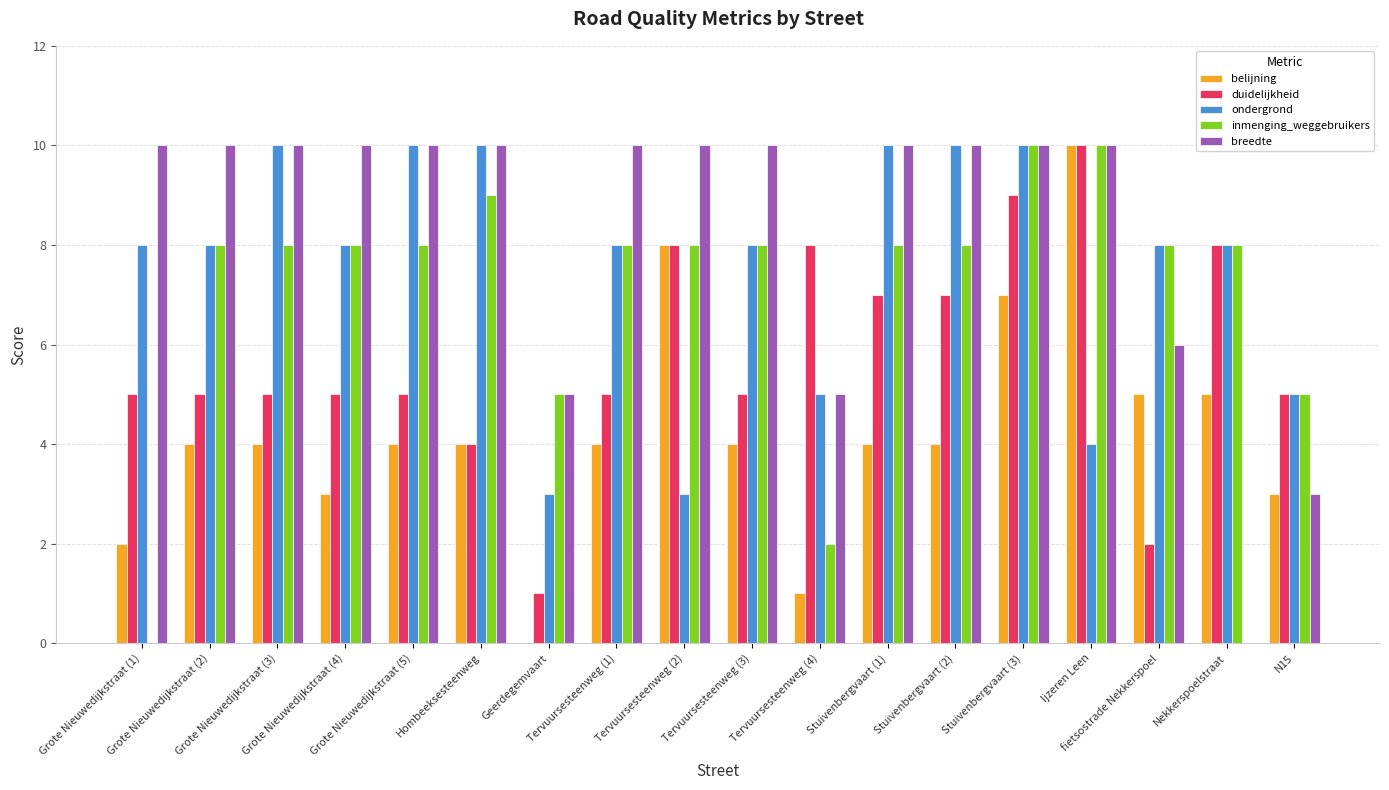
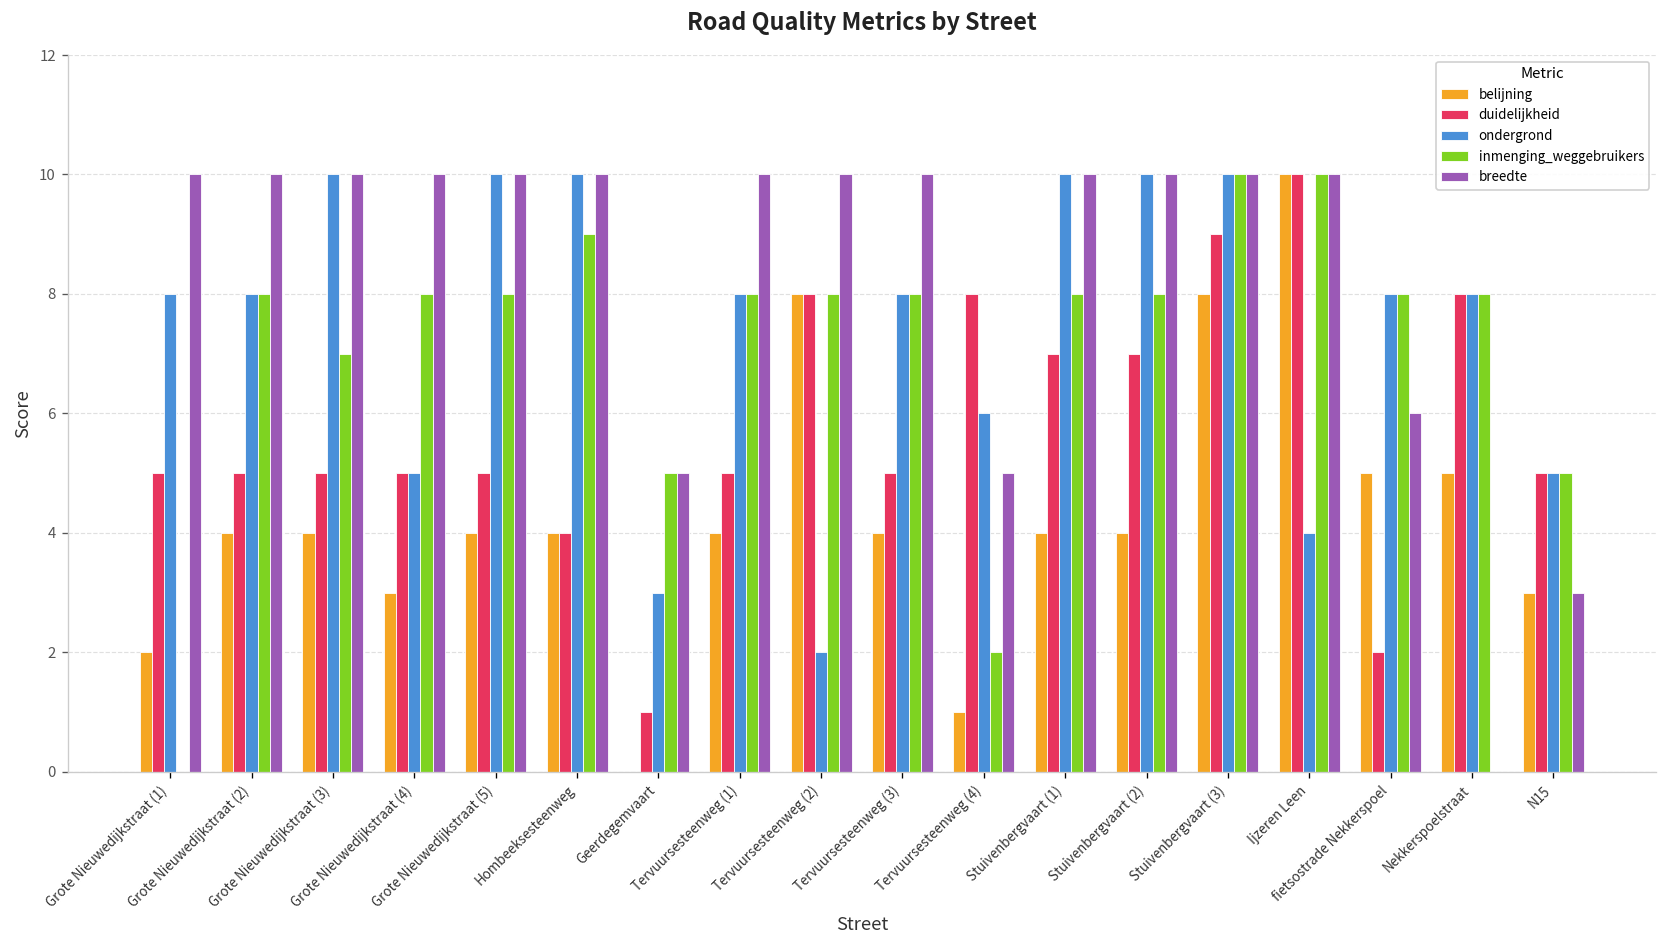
  {
    "belijning": {
      "Grote Nieuwedijkstraat (1)": 2,
      "Grote Nieuwedijkstraat (2)": 4,
      "Grote Nieuwedijkstraat (3)": 4,
      "Grote Nieuwedijkstraat (4)": 3,
      "Grote Nieuwedijkstraat (5)": 4,
      "Hombeeksesteenweg": 4,
      "Geerdegemvaart": 0,
      "Tervuursesteenweg (1)": 4,
      "Tervuursesteenweg (2)": 8,
      "Tervuursesteenweg (3)": 4,
      "Tervuursesteenweg (4)": 1,
      "Stuivenbergvaart (1)": 4,
      "Stuivenbergvaart (2)": 4,
-     "Stuivenbergvaart (3)": 7,
+     "Stuivenbergvaart (3)": 8,
      "Ijzeren Leen": 10,
      "fietsostrade Nekkerspoel": 5,
      "Nekkerspoelstraat": 5,
      "N15": 3
    },
    "duidelijkheid": {
      "Grote Nieuwedijkstraat (1)": 5,
      "Grote Nieuwedijkstraat (2)": 5,
      "Grote Nieuwedijkstraat (3)": 5,
      "Grote Nieuwedijkstraat (4)": 5,
      "Grote Nieuwedijkstraat (5)": 5,
      "Hombeeksesteenweg": 4,
      "Geerdegemvaart": 1,
      "Tervuursesteenweg (1)": 5,
      "Tervuursesteenweg (2)": 8,
      "Tervuursesteenweg (3)": 5,
      "Tervuursesteenweg (4)": 8,
      "Stuivenbergvaart (1)": 7,
      "Stuivenbergvaart (2)": 7,
      "Stuivenbergvaart (3)": 9,
      "Ijzeren Leen": 10,
      "fietsostrade Nekkerspoel": 2,
      "Nekkerspoelstraat": 8,
      "N15": 5
    },
    "ondergrond": {
      "Grote Nieuwedijkstraat (1)": 8,
      "Grote Nieuwedijkstraat (2)": 8,
      "Grote Nieuwedijkstraat (3)": 10,
-     "Grote Nieuwedijkstraat (4)": 8,
+     "Grote Nieuwedijkstraat (4)": 5,
      "Grote Nieuwedijkstraat (5)": 10,
      "Hombeeksesteenweg": 10,
      "Geerdegemvaart": 3,
      "Tervuursesteenweg (1)": 8,
-     "Tervuursesteenweg (2)": 3,
+     "Tervuursesteenweg (2)": 2,
      "Tervuursesteenweg (3)": 8,
-     "Tervuursesteenweg (4)": 5,
+     "Tervuursesteenweg (4)": 6,
      "Stuivenbergvaart (1)": 10,
      "Stuivenbergvaart (2)": 10,
      "Stuivenbergvaart (3)": 10,
      "Ijzeren Leen": 4,
      "fietsostrade Nekkerspoel": 8,
      "Nekkerspoelstraat": 8,
      "N15": 5
    },
    "inmenging_weggebruikers": {
      "Grote Nieuwedijkstraat (1)": 0,
      "Grote Nieuwedijkstraat (2)": 8,
-     "Grote Nieuwedijkstraat (3)": 8,
+     "Grote Nieuwedijkstraat (3)": 7,
      "Grote Nieuwedijkstraat (4)": 8,
      "Grote Nieuwedijkstraat (5)": 8,
      "Hombeeksesteenweg": 9,
      "Geerdegemvaart": 5,
      "Tervuursesteenweg (1)": 8,
      "Tervuursesteenweg (2)": 8,
      "Tervuursesteenweg (3)": 8,
      "Tervuursesteenweg (4)": 2,
      "Stuivenbergvaart (1)": 8,
      "Stuivenbergvaart (2)": 8,
      "Stuivenbergvaart (3)": 10,
      "Ijzeren Leen": 10,
      "fietsostrade Nekkerspoel": 8,
      "Nekkerspoelstraat": 8,
      "N15": 5
    },
    "breedte": {
      "Grote Nieuwedijkstraat (1)": 10,
      "Grote Nieuwedijkstraat (2)": 10,
      "Grote Nieuwedijkstraat (3)": 10,
      "Grote Nieuwedijkstraat (4)": 10,
      "Grote Nieuwedijkstraat (5)": 10,
      "Hombeeksesteenweg": 10,
      "Geerdegemvaart": 5,
      "Tervuursesteenweg (1)": 10,
      "Tervuursesteenweg (2)": 10,
      "Tervuursesteenweg (3)": 10,
      "Tervuursesteenweg (4)": 5,
      "Stuivenbergvaart (1)": 10,
      "Stuivenbergvaart (2)": 10,
      "Stuivenbergvaart (3)": 10,
      "Ijzeren Leen": 10,
      "fietsostrade Nekkerspoel": 6,
      "Nekkerspoelstraat": 0,
      "N15": 3
    }
  }
